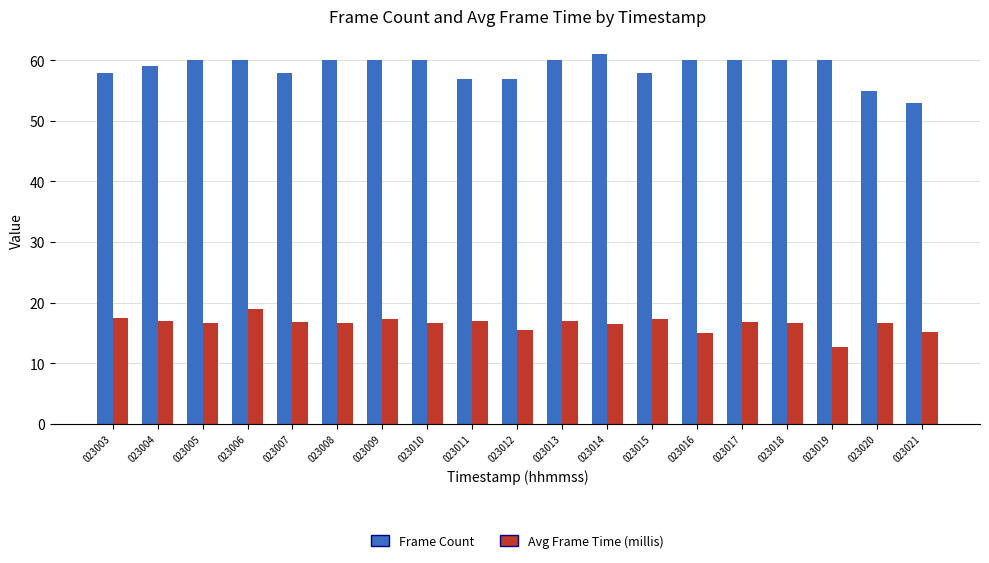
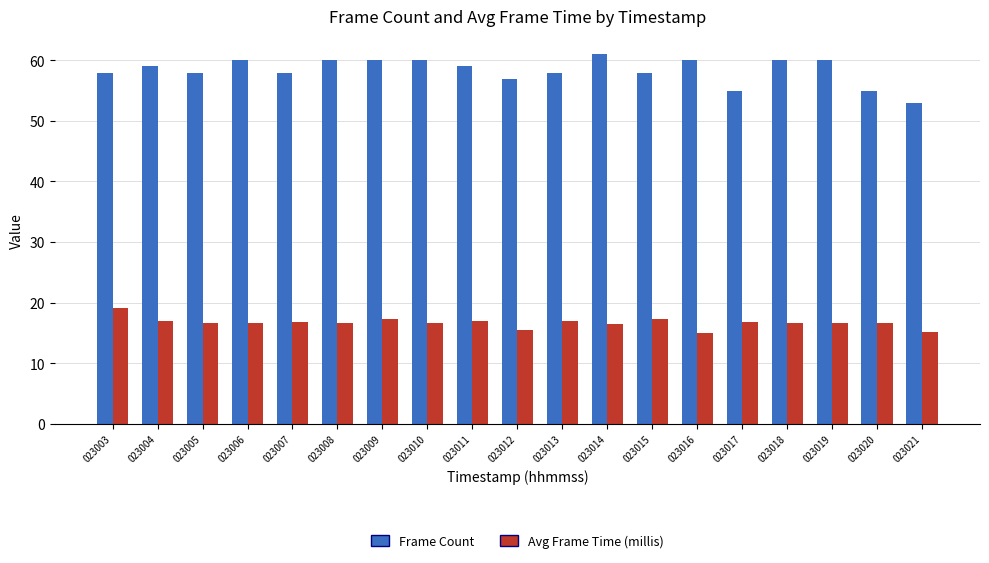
  {
    "Frame Count": {
      "023003": 58,
      "023004": 59,
-     "023005": 60,
+     "023005": 58,
      "023006": 60,
      "023007": 58,
      "023008": 60,
      "023009": 60,
      "023010": 60,
-     "023011": 57,
+     "023011": 59,
      "023012": 57,
-     "023013": 60,
+     "023013": 58,
      "023014": 61,
      "023015": 58,
      "023016": 60,
-     "023017": 60,
+     "023017": 55,
      "023018": 60,
      "023019": 60,
      "023020": 55,
      "023021": 53
    },
    "Avg Frame Time (millis)": {
-     "023003": 17,
+     "023003": 19,
      "023004": 17,
      "023005": 17,
-     "023006": 19,
+     "023006": 17,
      "023007": 17,
      "023008": 17,
      "023009": 17,
      "023010": 17,
      "023011": 17,
      "023012": 15,
      "023013": 17,
      "023014": 17,
      "023015": 17,
      "023016": 15,
      "023017": 17,
      "023018": 17,
-     "023019": 13,
+     "023019": 17,
      "023020": 17,
      "023021": 15
    }
  }
